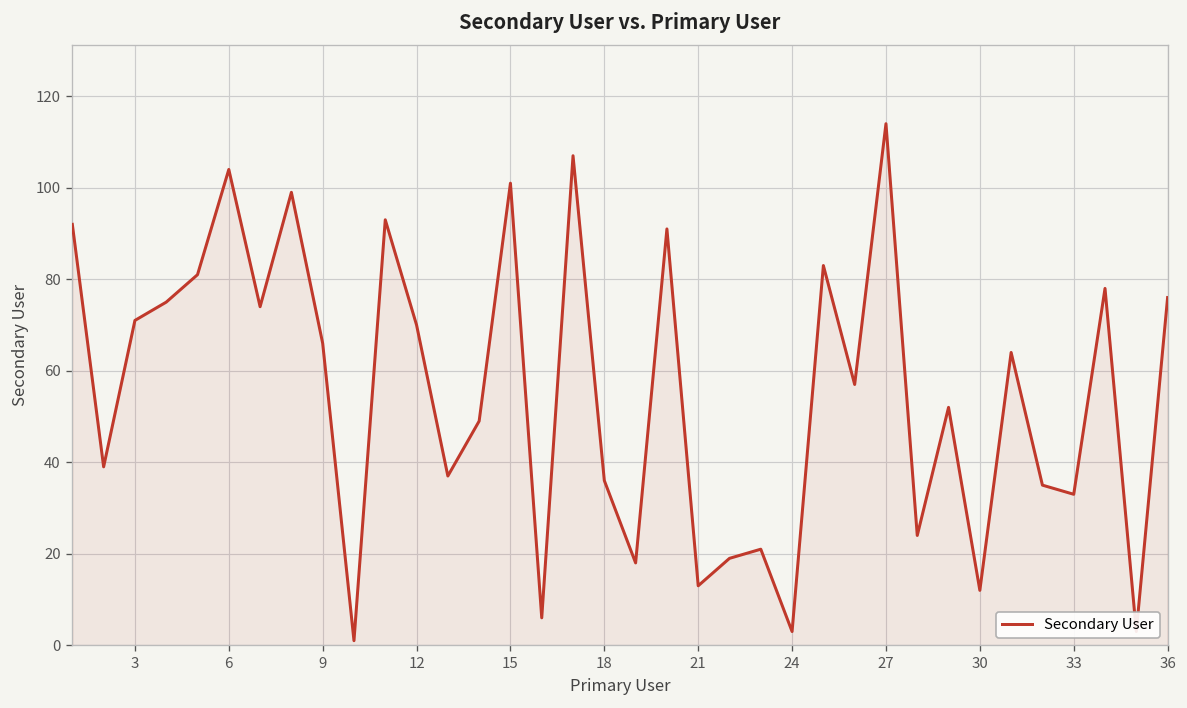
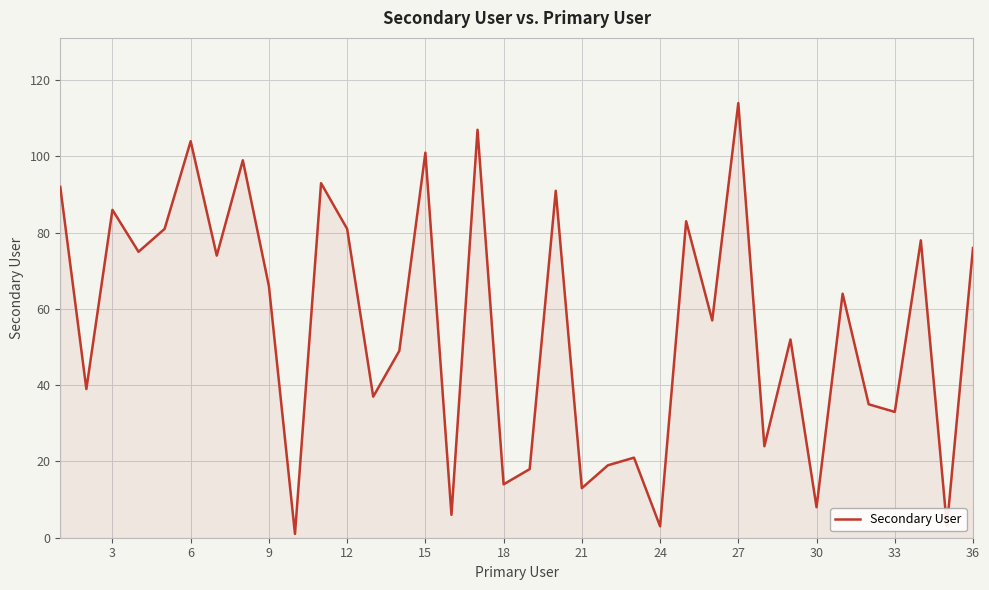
  {
-   "3": 71,
+   "3": 86,
    "6": 104,
    "9": 66,
-   "12": 70,
+   "12": 81,
    "15": 101,
-   "18": 36,
+   "18": 14,
    "21": 13,
    "24": 3,
    "27": 114,
-   "30": 12,
+   "30": 8,
    "33": 33,
    "36": 76
  }
